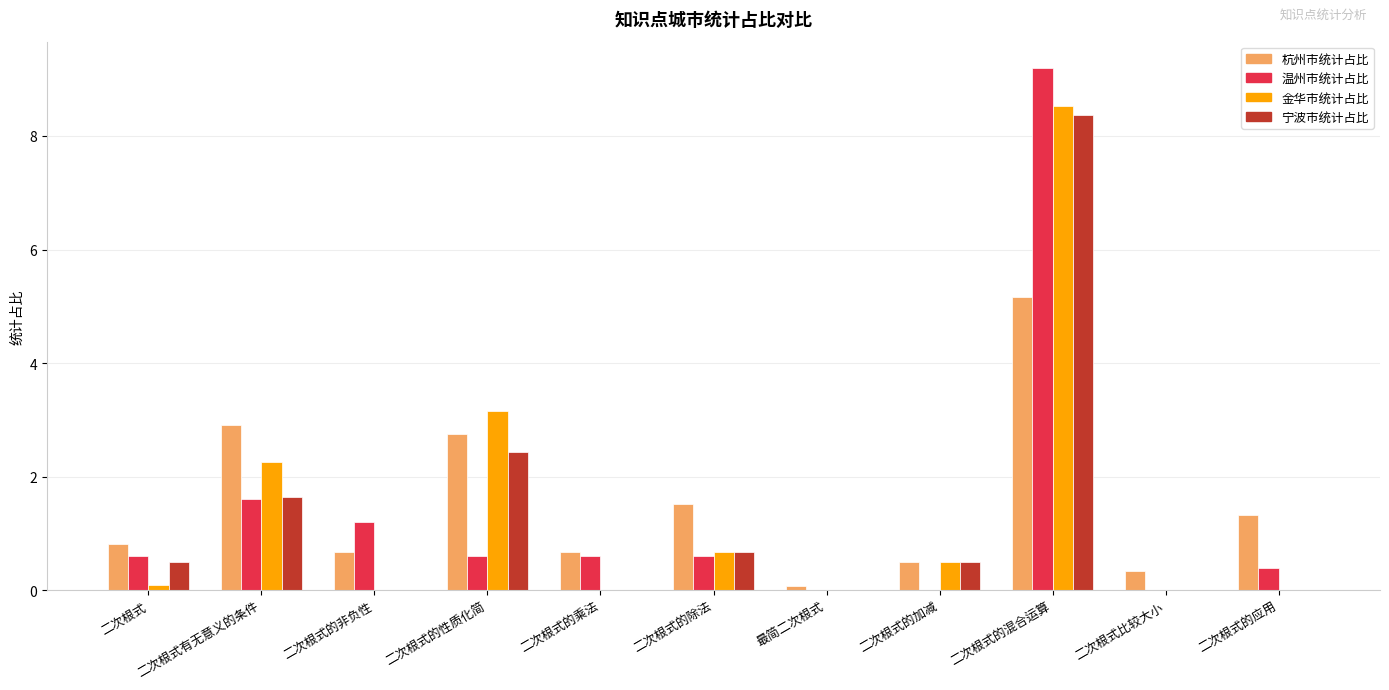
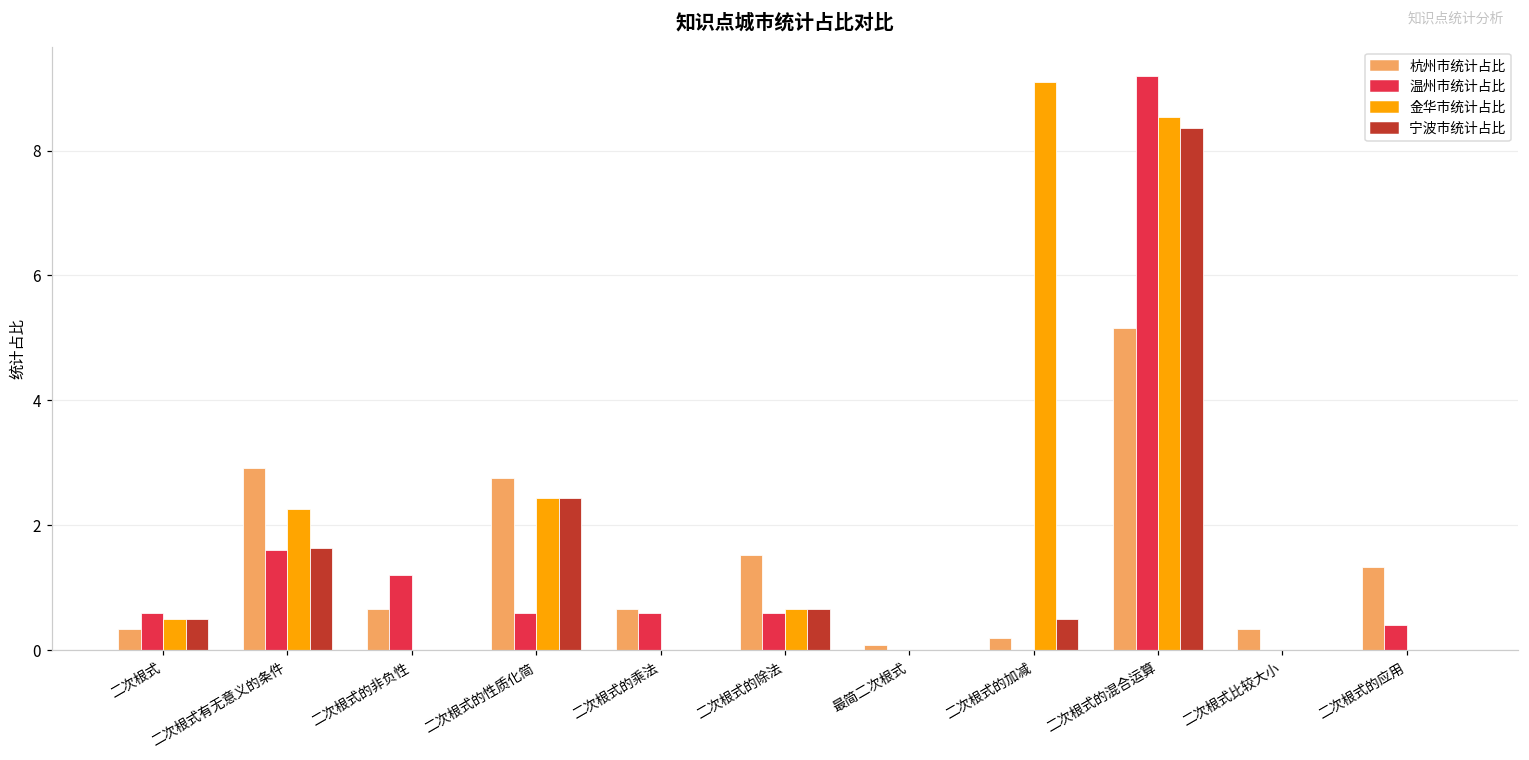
  {
    "杭州市统计占比": {
-     "二次根式": 0.8,
+     "二次根式": 0.3,
      "二次根式有无意义的条件": 2.9,
      "二次根式的非负性": 0.7,
      "二次根式的性质化简": 2.8,
      "二次根式的乘法": 0.7,
      "二次根式的除法": 1.5,
      "最简二次根式": 0.1,
-     "二次根式的加减": 0.5,
+     "二次根式的加减": 0.2,
      "二次根式的混合运算": 5.2,
      "二次根式比较大小": 0.3,
      "二次根式的应用": 1.3
    },
    "金华市统计占比": {
-     "二次根式": 0.1,
+     "二次根式": 0.5,
      "二次根式有无意义的条件": 2.3,
      "二次根式的非负性": 0.0,
-     "二次根式的性质化简": 3.1,
+     "二次根式的性质化简": 2.4,
      "二次根式的乘法": 0.0,
      "二次根式的除法": 0.7,
      "最简二次根式": 0.0,
-     "二次根式的加减": 0.5,
+     "二次根式的加减": 9.1,
      "二次根式的混合运算": 8.5,
      "二次根式比较大小": 0.0,
      "二次根式的应用": 0.0
    }
  }
